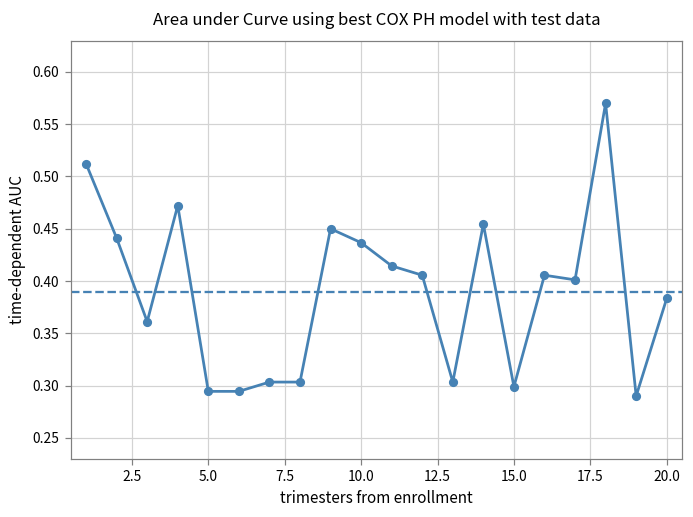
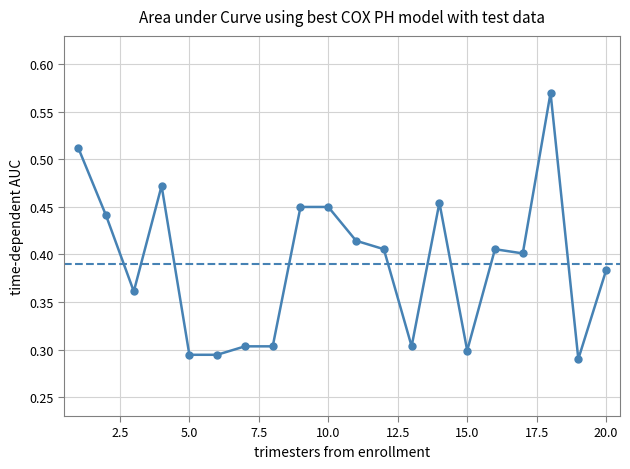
  {
    "5.0": 0.29,
-   "10.0": 0.44,
+   "10.0": 0.45,
    "15.0": 0.30,
    "20.0": 0.38
  }
